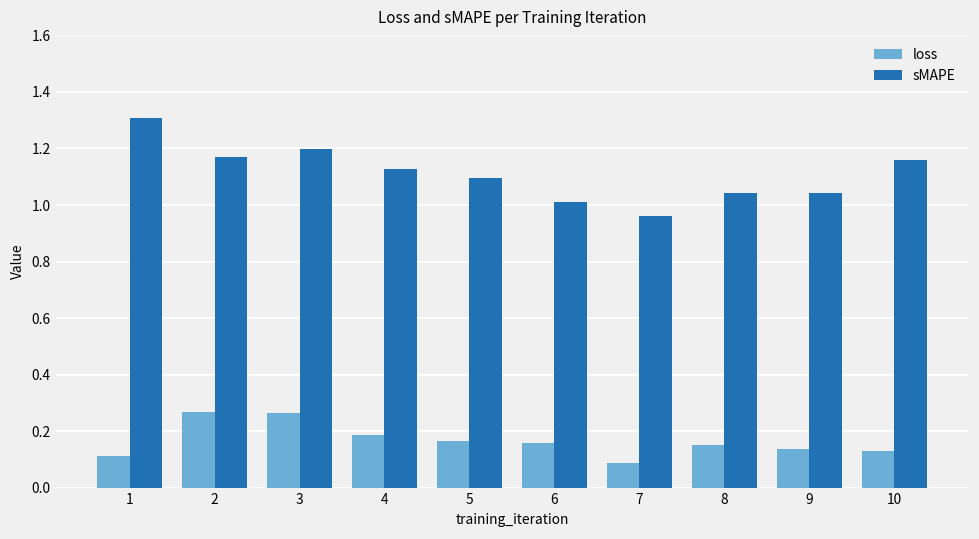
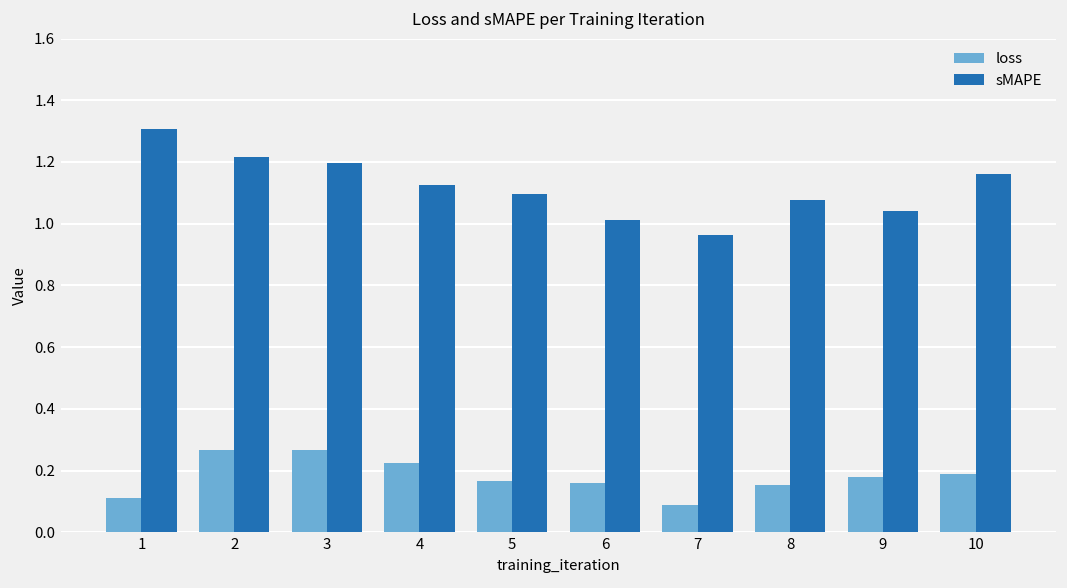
  {
    "loss": {
      "1": 0.11,
      "2": 0.27,
      "3": 0.27,
-     "4": 0.19,
+     "4": 0.23,
      "5": 0.17,
      "6": 0.16,
      "7": 0.09,
      "8": 0.15,
-     "9": 0.14,
-     "10": 0.13
+     "9": 0.18,
+     "10": 0.19
    },
    "sMAPE": {
      "1": 1.31,
-     "2": 1.17,
+     "2": 1.22,
      "3": 1.20,
      "4": 1.13,
      "5": 1.10,
      "6": 1.01,
      "7": 0.96,
-     "8": 1.04,
+     "8": 1.08,
      "9": 1.04,
      "10": 1.16
    }
  }
